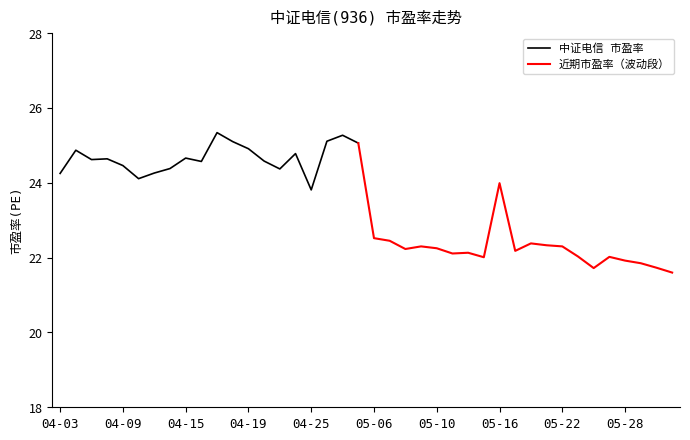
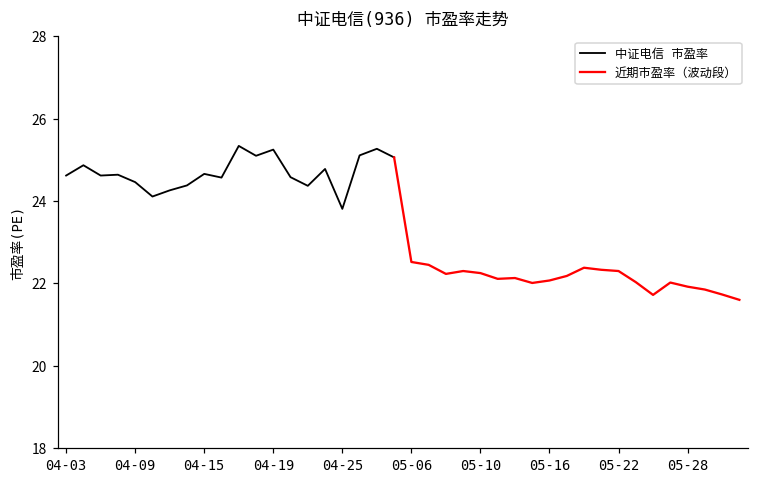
  {
    "中证电信 市盈率": {
-     "04-03": 24.3,
+     "04-03": 24.6,
      "04-09": 24.5,
      "04-15": 24.7,
-     "04-19": 24.9,
+     "04-19": 25.3,
      "04-25": 23.8
    },
    "近期市盈率（波动段）": {
      "05-06": 22.5,
      "05-10": 22.3,
-     "05-16": 24.0,
+     "05-16": 22.1,
      "05-22": 22.3,
      "05-28": 21.9
    }
  }
